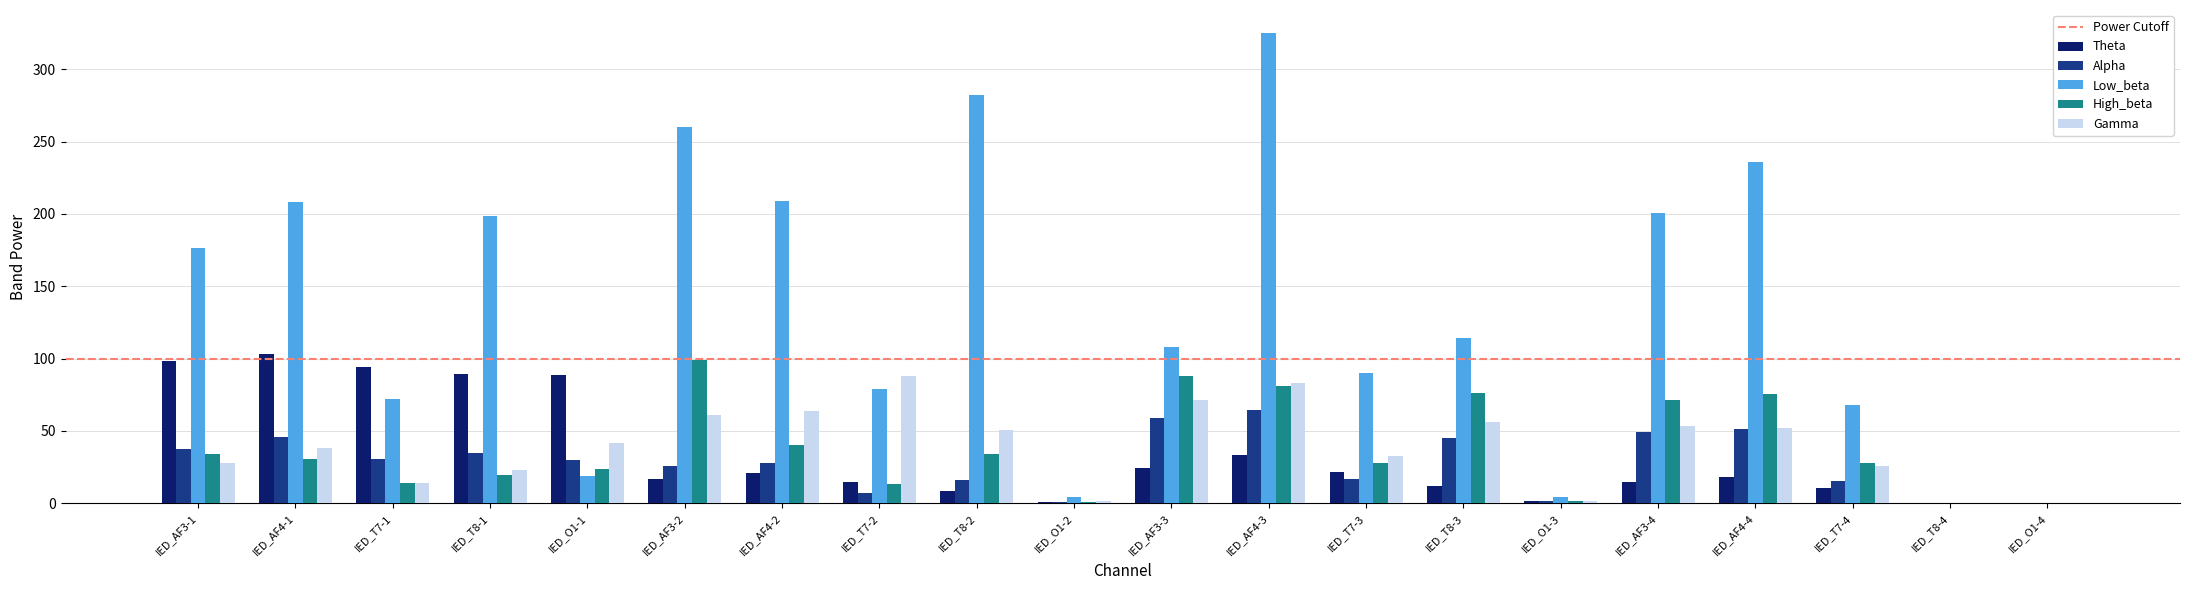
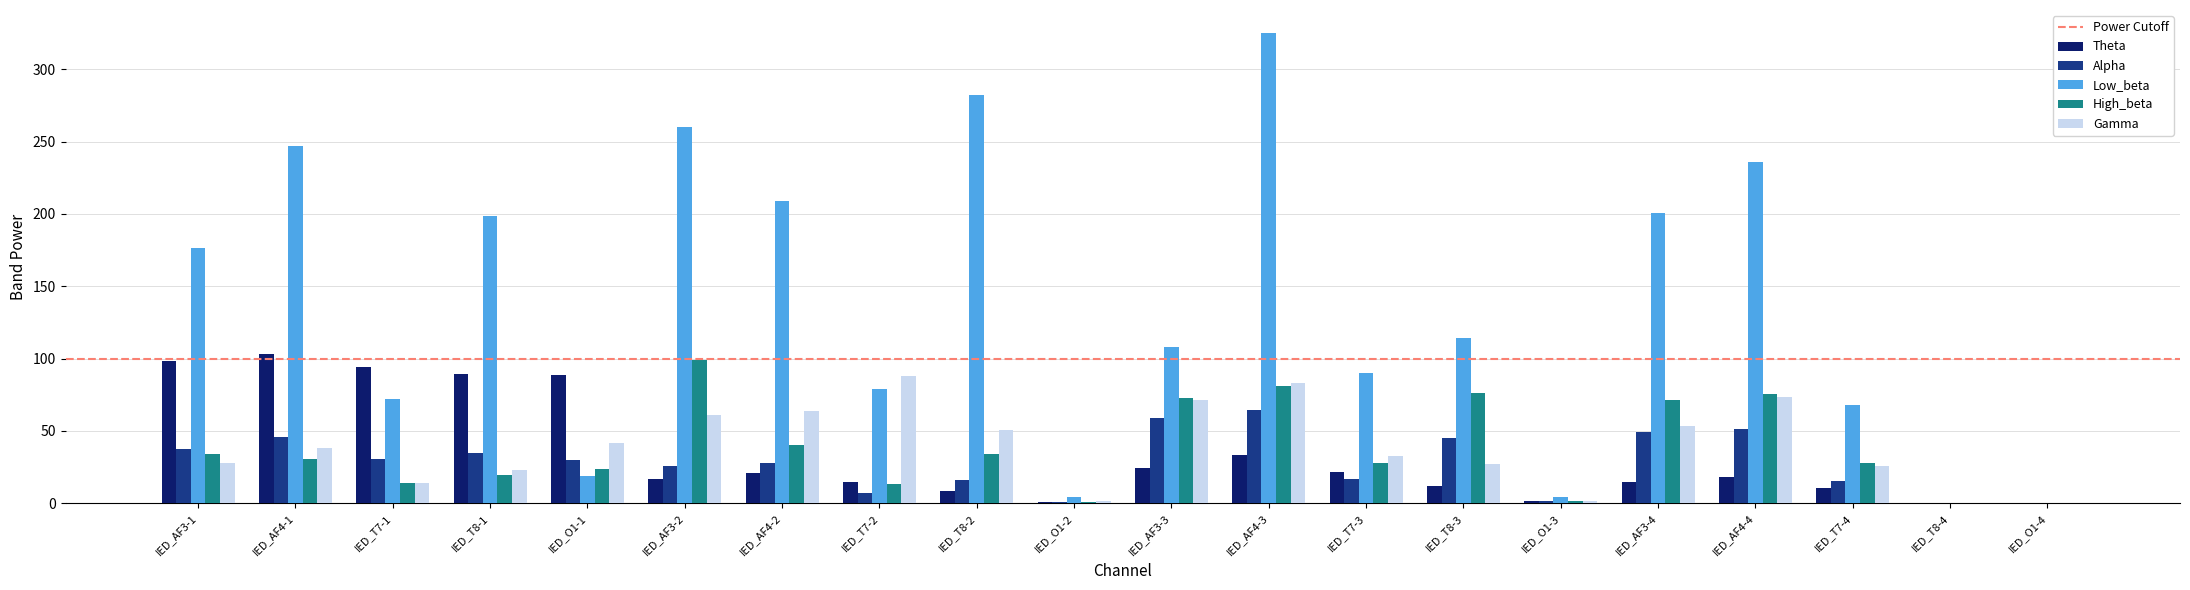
  {
    "Low_beta": {
      "IED_AF3-1": 176,
-     "IED_AF4-1": 208,
+     "IED_AF4-1": 247,
      "IED_T7-1": 72,
      "IED_T8-1": 199,
      "IED_O1-1": 19,
      "IED_AF3-2": 260,
      "IED_AF4-2": 209,
      "IED_T7-2": 79,
      "IED_T8-2": 282,
      "IED_O1-2": 5,
      "IED_AF3-3": 108,
      "IED_AF4-3": 325,
      "IED_T7-3": 90,
      "IED_T8-3": 114,
      "IED_O1-3": 4,
      "IED_AF3-4": 201,
      "IED_AF4-4": 236,
      "IED_T7-4": 68,
      "IED_T8-4": 0,
      "IED_O1-4": 0
    },
    "High_beta": {
      "IED_AF3-1": 34,
      "IED_AF4-1": 31,
      "IED_T7-1": 14,
      "IED_T8-1": 19,
      "IED_O1-1": 24,
      "IED_AF3-2": 99,
      "IED_AF4-2": 41,
      "IED_T7-2": 14,
      "IED_T8-2": 34,
-     "IED_AF3-3": 88,
+     "IED_AF3-3": 73,
      "IED_AF4-3": 81,
      "IED_T7-3": 28,
      "IED_T8-3": 76,
      "IED_AF3-4": 71,
      "IED_AF4-4": 76,
      "IED_T7-4": 28,
      "IED_T8-4": 0,
      "IED_O1-4": 0
    },
    "Gamma": {
      "IED_AF3-1": 28,
      "IED_AF4-1": 38,
      "IED_T7-1": 14,
      "IED_T8-1": 23,
      "IED_O1-1": 42,
      "IED_AF3-2": 61,
      "IED_AF4-2": 64,
      "IED_T7-2": 88,
      "IED_T8-2": 51,
      "IED_O1-2": 2,
      "IED_AF3-3": 71,
      "IED_AF4-3": 83,
      "IED_T7-3": 33,
-     "IED_T8-3": 56,
+     "IED_T8-3": 27,
      "IED_AF3-4": 53,
-     "IED_AF4-4": 52,
+     "IED_AF4-4": 73,
      "IED_T7-4": 26,
      "IED_T8-4": 0,
      "IED_O1-4": 0
    }
  }
